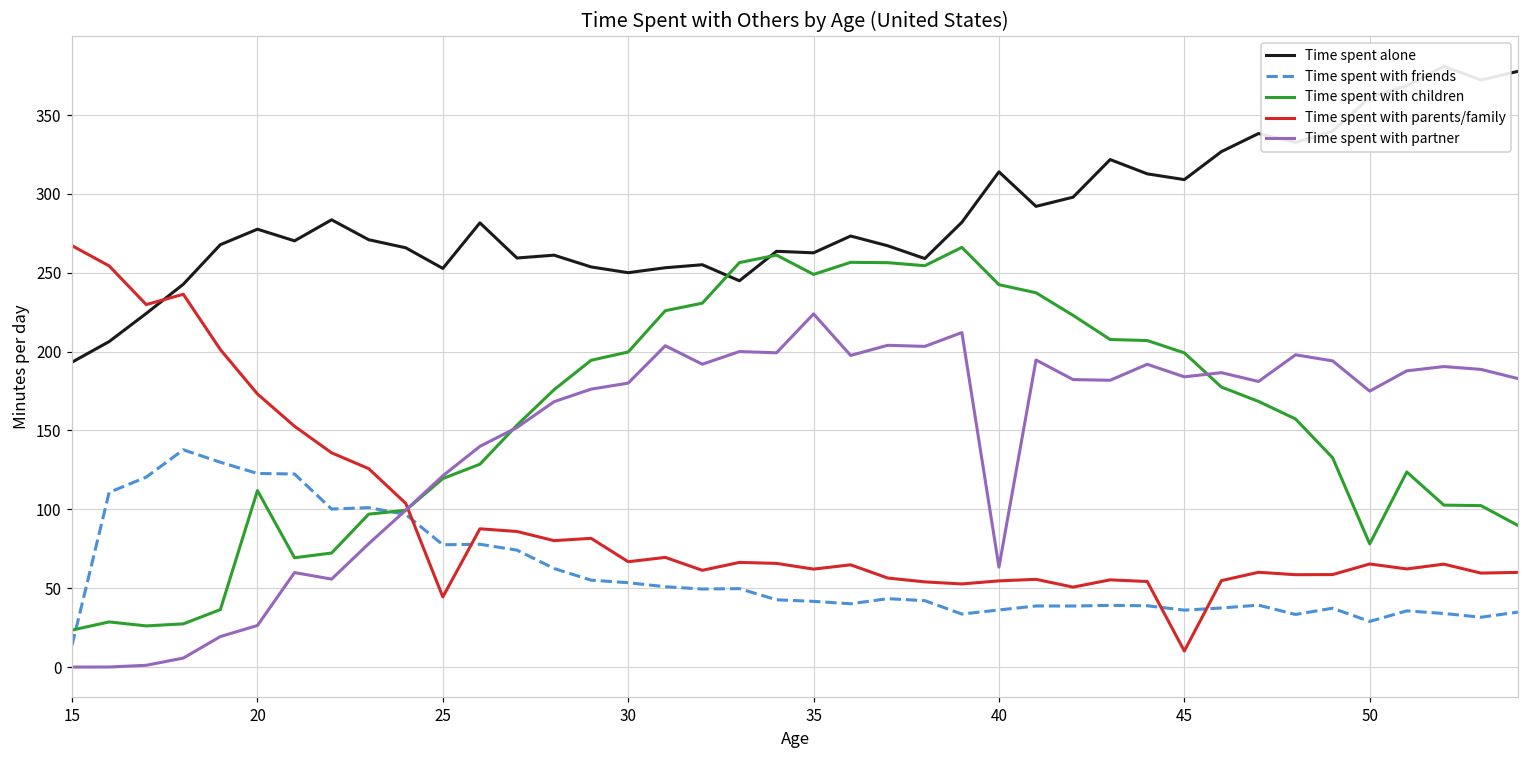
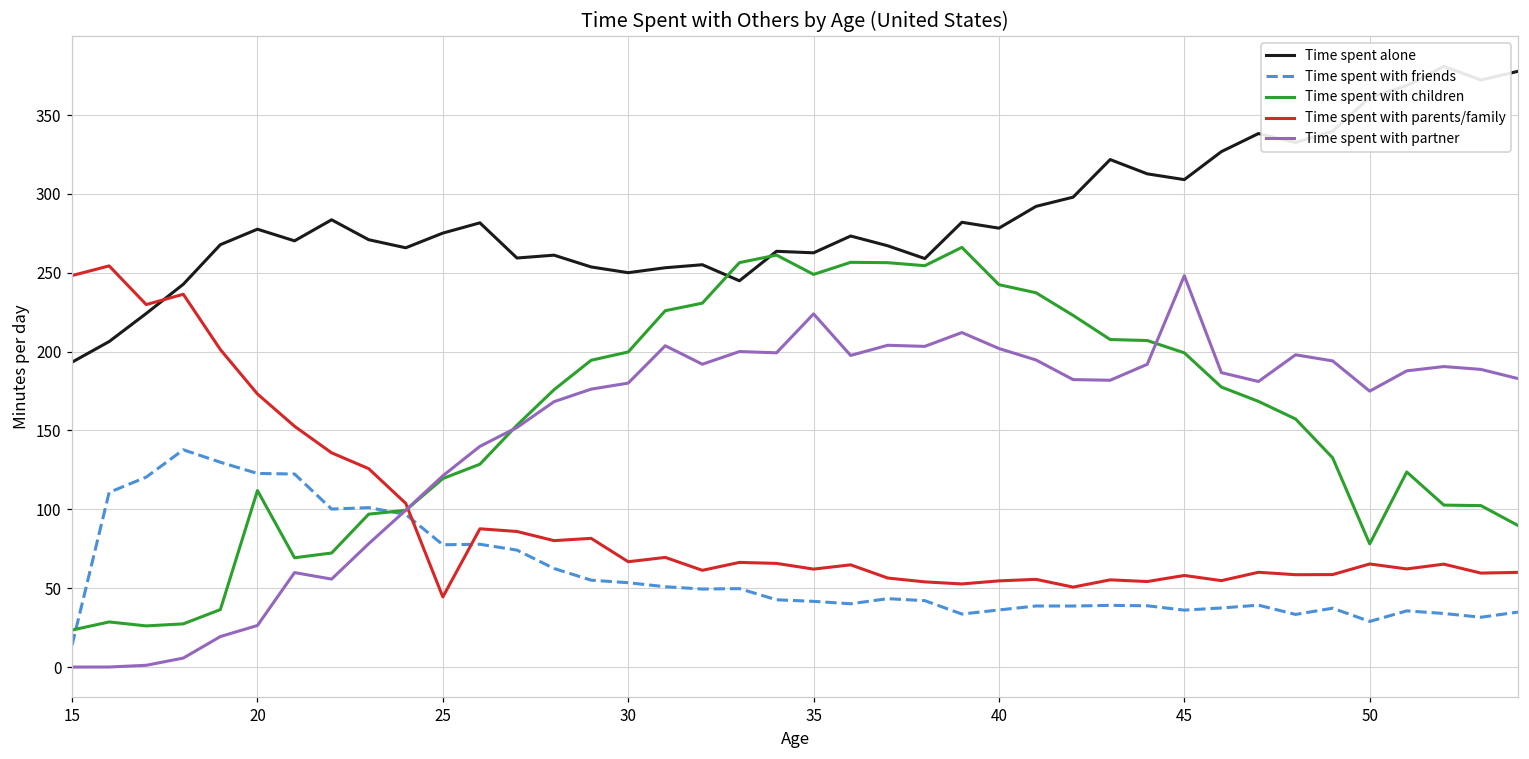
  {
    "Time spent alone": {
      "15": 193,
      "20": 278,
-     "25": 253,
+     "25": 275,
      "30": 250,
      "35": 263,
-     "40": 314,
+     "40": 278,
      "45": 309
    },
    "Time spent with friends": {
      "15": 14,
      "20": 123,
      "25": 78,
      "30": 53,
      "35": 42,
      "40": 36,
      "45": 36,
      "50": 29
    },
    "Time spent with children": {
      "15": 23,
      "20": 112,
      "30": 200,
      "35": 249,
      "40": 242,
      "45": 199,
      "50": 78
    },
    "Time spent with parents/family": {
-     "15": 267,
+     "15": 248,
      "20": 173,
      "25": 44,
      "30": 67,
      "35": 62,
      "40": 55,
-     "45": 10,
+     "45": 58,
      "50": 65
    },
    "Time spent with partner": {
      "15": 0,
      "20": 26,
      "30": 180,
      "35": 224,
-     "40": 63,
-     "45": 184,
+     "40": 202,
+     "45": 248,
      "50": 175
    }
  }
